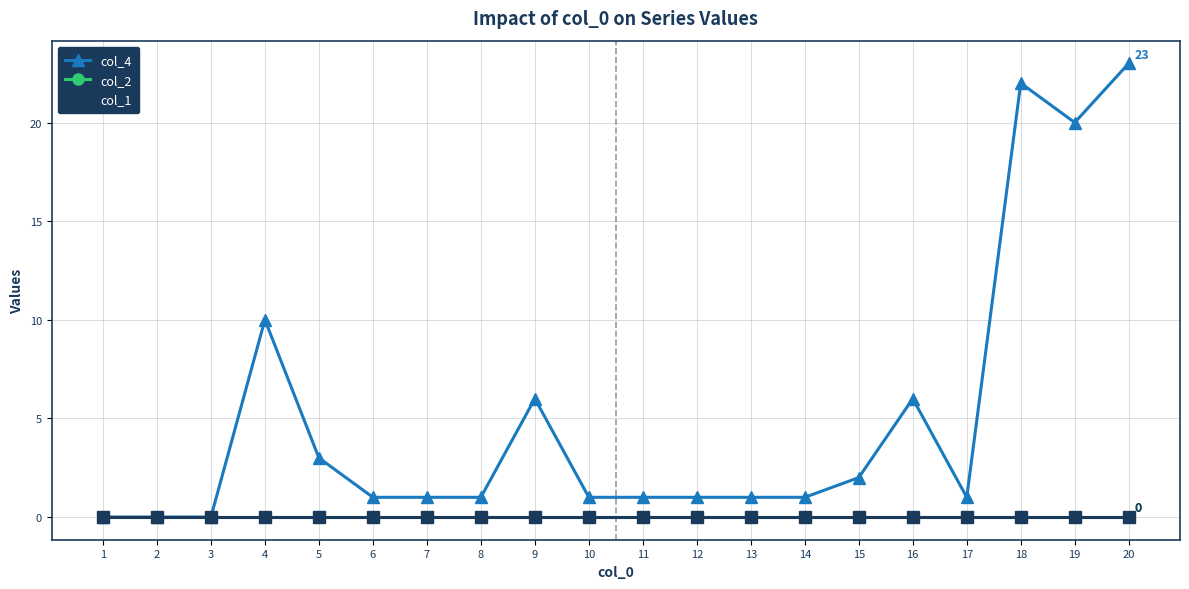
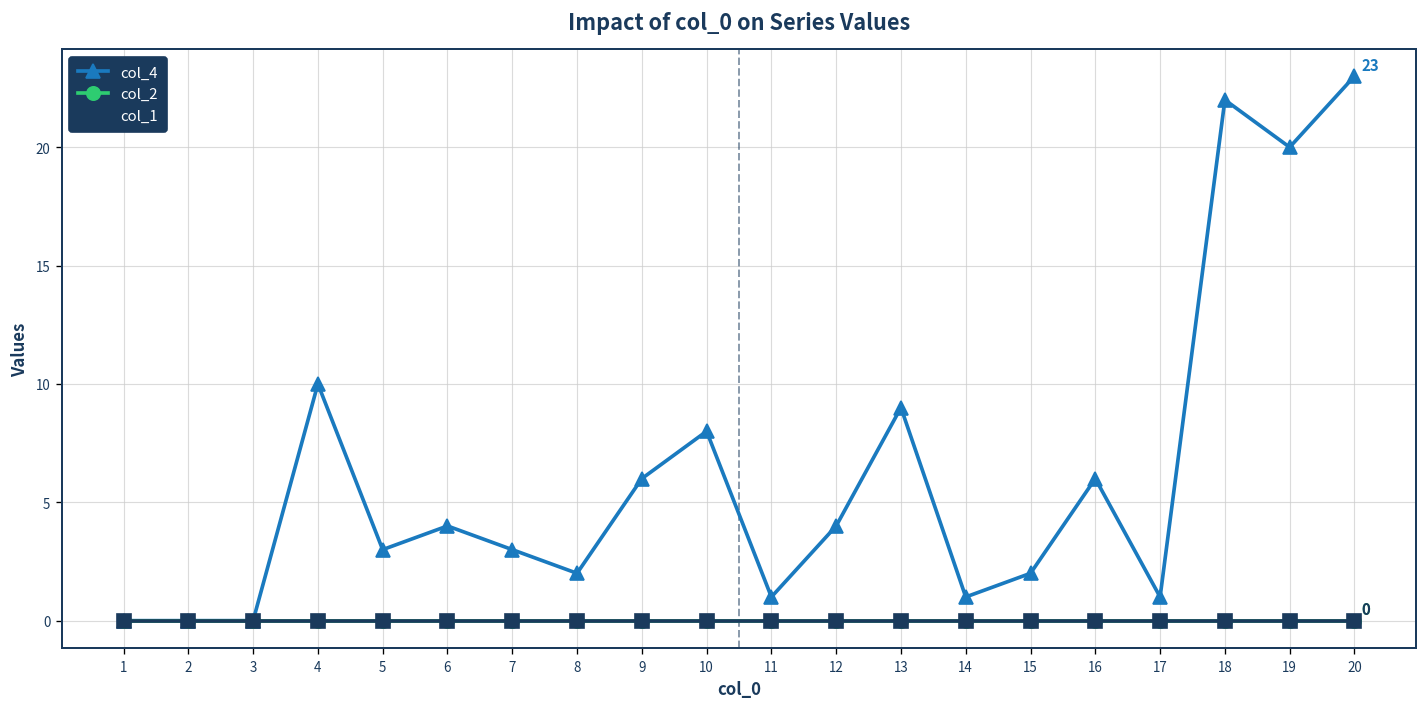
  {
    "col_4": {
      "4": 10,
      "5": 3,
-     "6": 1,
-     "7": 1,
-     "8": 1,
+     "6": 4,
+     "7": 3,
+     "8": 2,
      "9": 6,
-     "10": 1,
+     "10": 8,
      "11": 1,
-     "12": 1,
-     "13": 1,
+     "12": 4,
+     "13": 9,
      "14": 1,
      "15": 2,
      "16": 6,
      "17": 1,
      "18": 22,
      "19": 20
    },
    "col_1": {
      "4": 0,
      "5": 0,
      "6": 0,
      "7": 0,
      "8": 0,
      "9": 0,
      "10": 0,
      "11": 0,
      "12": 0,
      "13": 0,
      "14": 0,
      "15": 0,
      "16": 0,
      "17": 0,
      "18": 0,
      "19": 0
    }
  }
